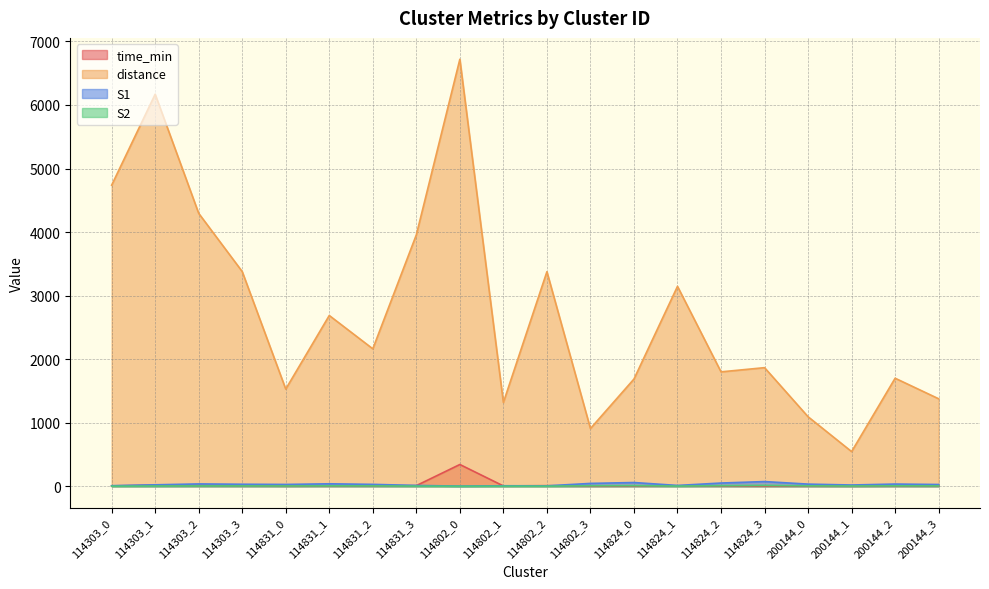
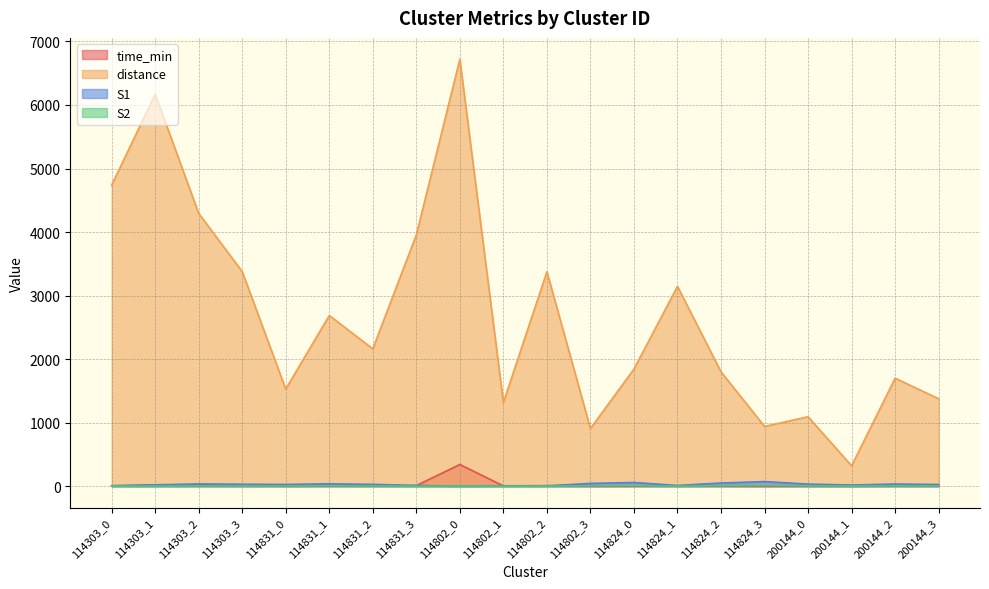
  {
    "time_min": {
      "114802_0": 300
    },
    "distance": {
      "114303_0": 4700,
      "114303_2": 4300,
      "114303_3": 3400,
      "114831_0": 1500,
      "114831_1": 2700,
      "114831_2": 2200,
      "114831_3": 4000,
      "114802_0": 6700,
      "114802_1": 1300,
      "114802_2": 3400,
      "114802_3": 900,
-     "114824_0": 1700,
+     "114824_0": 1800,
      "114824_1": 3100,
      "114824_2": 1800,
-     "114824_3": 1900,
+     "114824_3": 900,
      "200144_0": 1100,
-     "200144_1": 500,
+     "200144_1": 300,
      "200144_2": 1700,
      "200144_3": 1400
    },
    "S1": {
      "114824_0": 100,
      "114824_2": 100,
      "114824_3": 100
    }
  }
